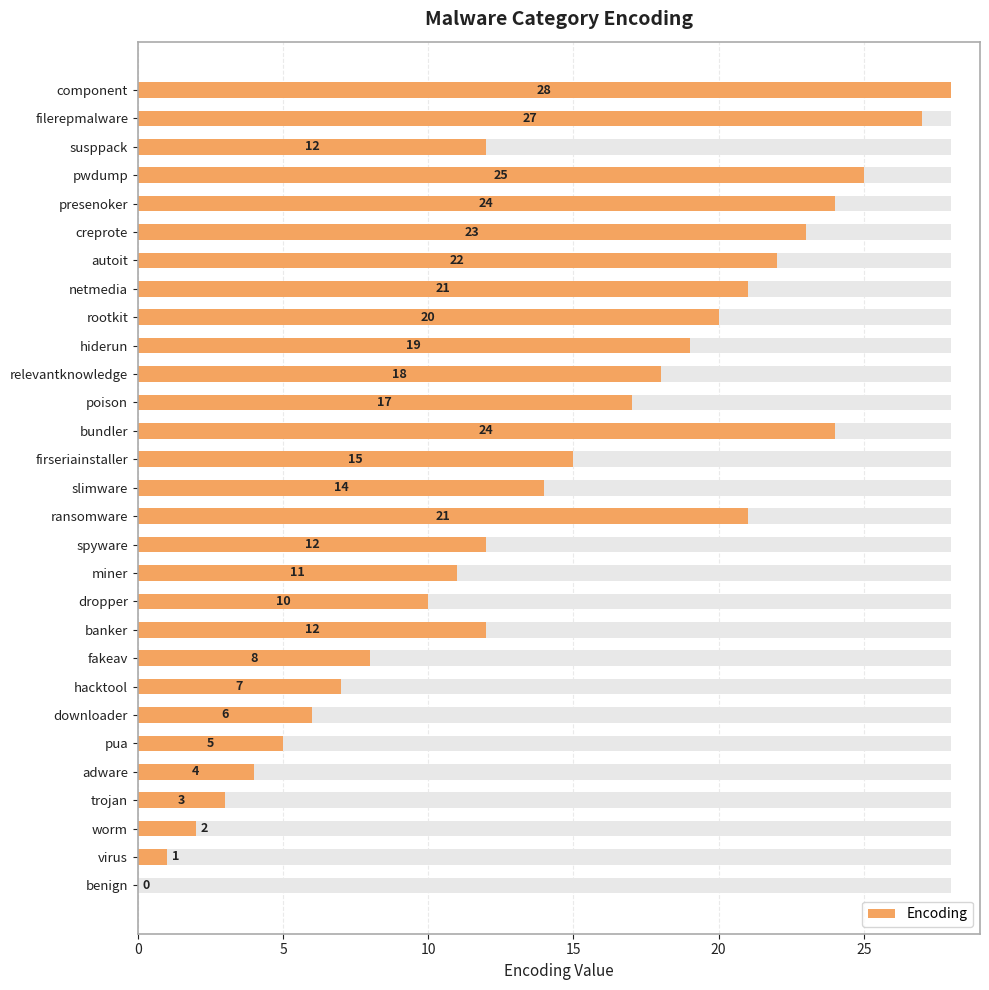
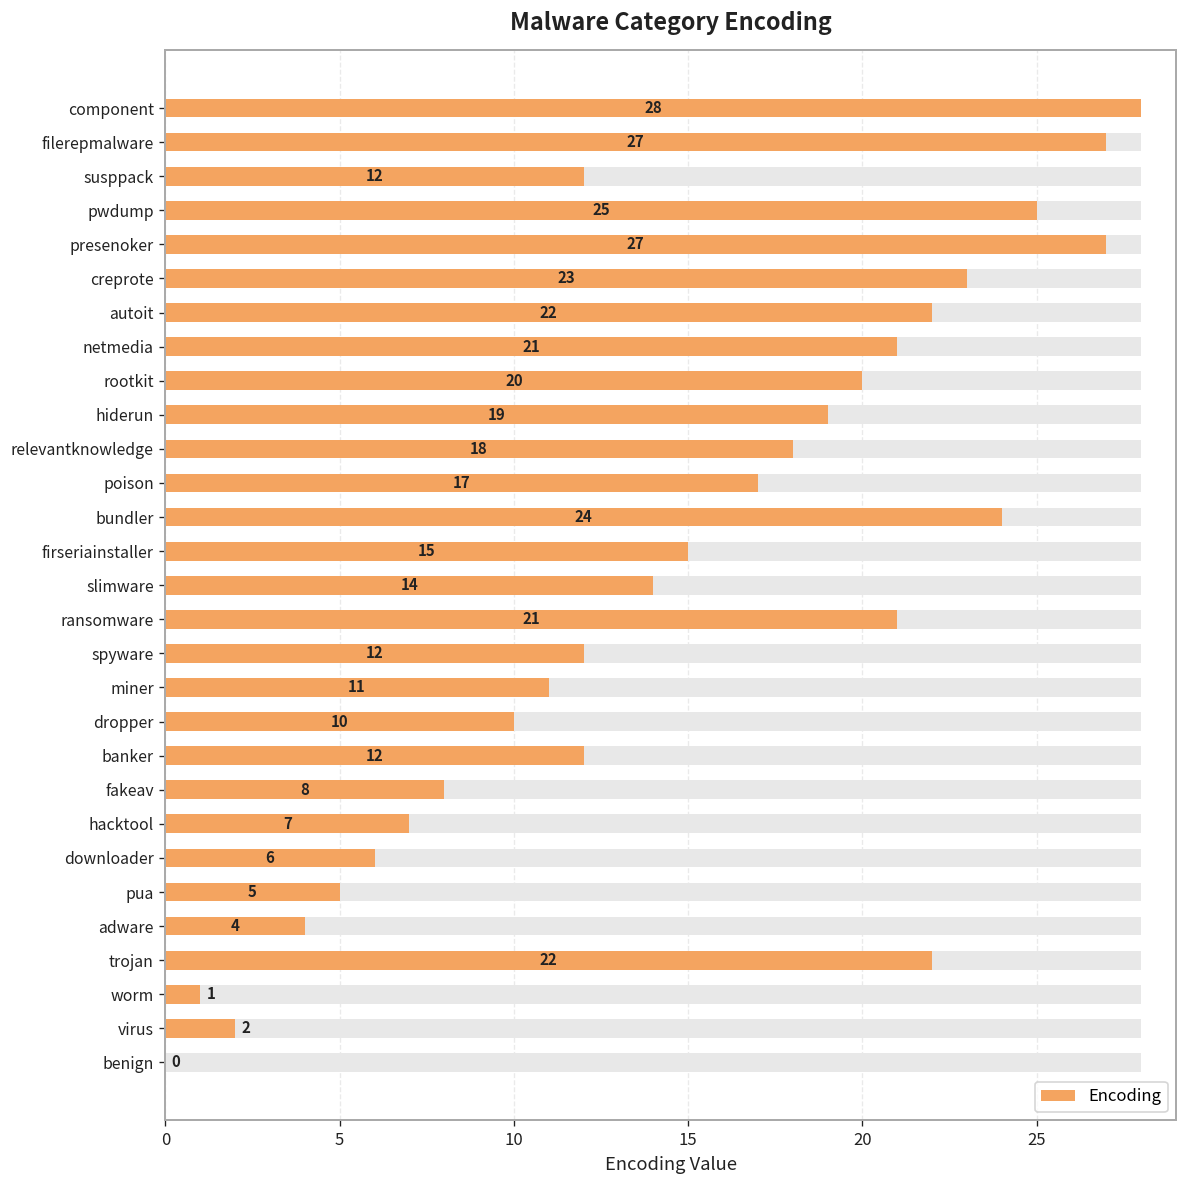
  {
    "Encoding": {
      "component": 28,
-     "presenoker": 24,
-     "trojan": 3,
-     "worm": 2,
-     "virus": 1,
+     "presenoker": 27,
+     "trojan": 22,
+     "worm": 1,
+     "virus": 2,
      "benign": 0
    }
  }
